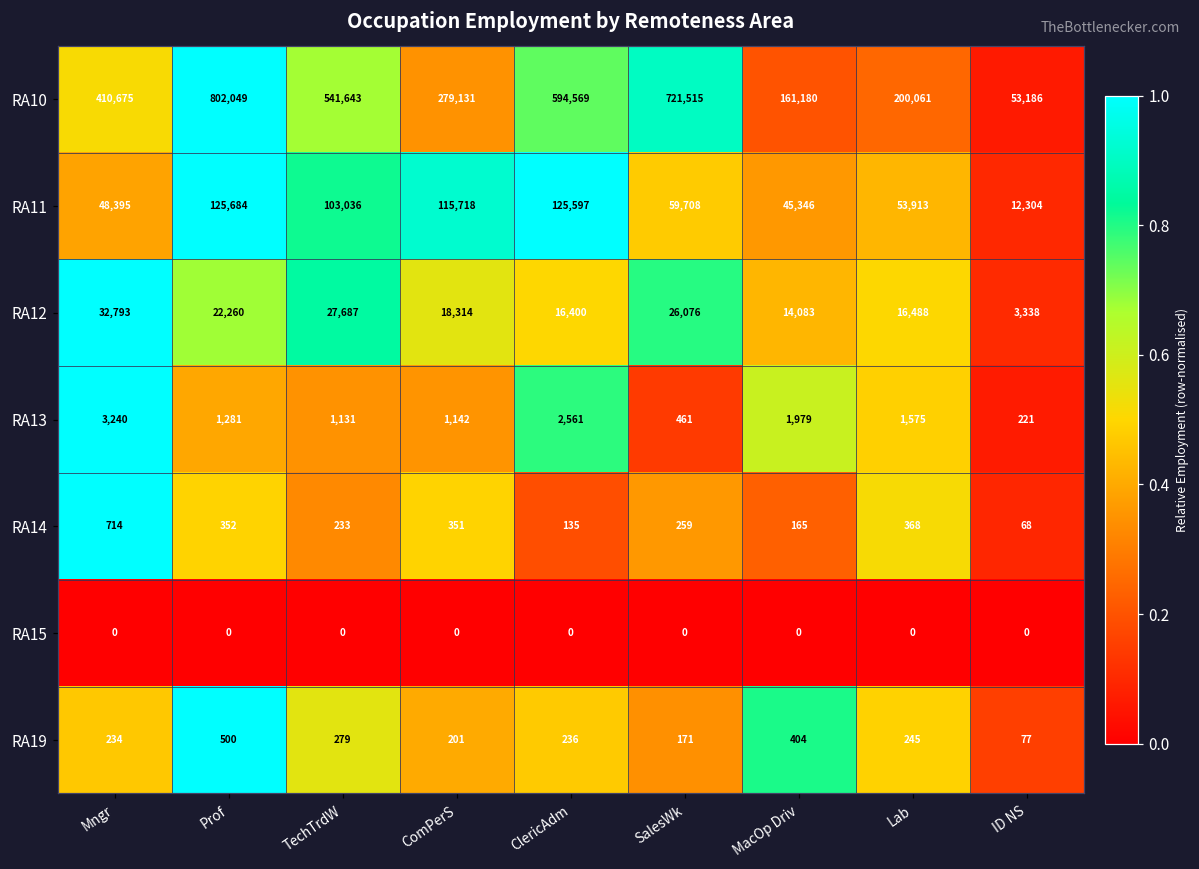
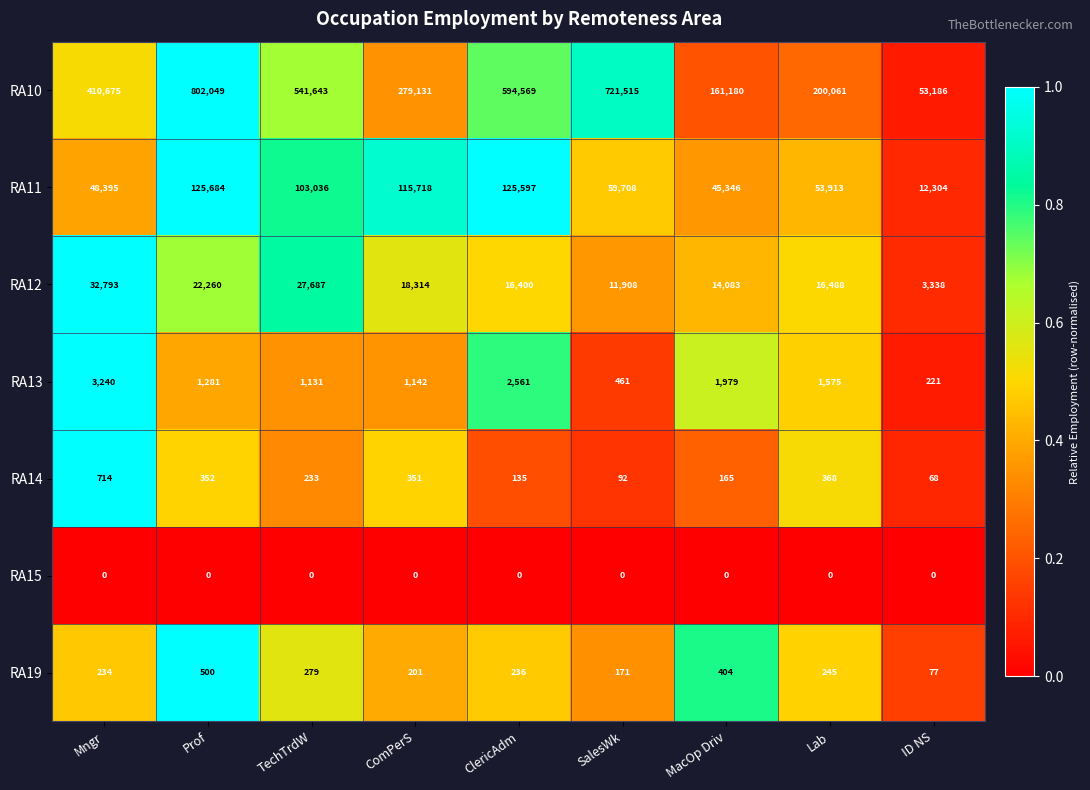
  {
    "RA10": {
      "Mngr": "410,675",
      "Prof": "802,049",
      "TechTrdW": "541,643",
      "ComPerS": "279,131",
      "ClericAdm": "594,569",
      "SalesWk": "721,515",
      "MacOp Driv": "161,180",
      "Lab": "200,061",
      "ID NS": "53,186"
    },
    "RA11": {
      "Mngr": "48,395",
      "Prof": "125,684",
      "TechTrdW": "103,036",
      "ComPerS": "115,718",
      "ClericAdm": "125,597",
      "SalesWk": "59,708",
      "MacOp Driv": "45,346",
      "Lab": "53,913",
      "ID NS": "12,304"
    },
    "RA12": {
      "Mngr": "32,793",
      "Prof": "22,260",
      "TechTrdW": "27,687",
      "ComPerS": "18,314",
      "ClericAdm": "16,400",
-     "SalesWk": "26,076",
+     "SalesWk": "11,908",
      "MacOp Driv": "14,083",
      "Lab": "16,488",
      "ID NS": "3,338"
    },
    "RA13": {
      "Mngr": "3,240",
      "Prof": "1,281",
      "TechTrdW": "1,131",
      "ComPerS": "1,142",
      "ClericAdm": "2,561",
      "SalesWk": "461",
      "MacOp Driv": "1,979",
      "Lab": "1,575",
      "ID NS": "221"
    },
    "RA14": {
      "Mngr": "714",
      "Prof": "352",
      "TechTrdW": "233",
      "ComPerS": "351",
      "ClericAdm": "135",
-     "SalesWk": "259",
+     "SalesWk": "92",
      "MacOp Driv": "165",
      "Lab": "368",
      "ID NS": "68"
    },
    "RA15": {
      "Mngr": "0",
      "Prof": "0",
      "TechTrdW": "0",
      "ComPerS": "0",
      "ClericAdm": "0",
      "SalesWk": "0",
      "MacOp Driv": "0",
      "Lab": "0",
      "ID NS": "0"
    },
    "RA19": {
      "Mngr": "234",
      "Prof": "500",
      "TechTrdW": "279",
      "ComPerS": "201",
      "ClericAdm": "236",
      "SalesWk": "171",
      "MacOp Driv": "404",
      "Lab": "245",
      "ID NS": "77"
    }
  }
